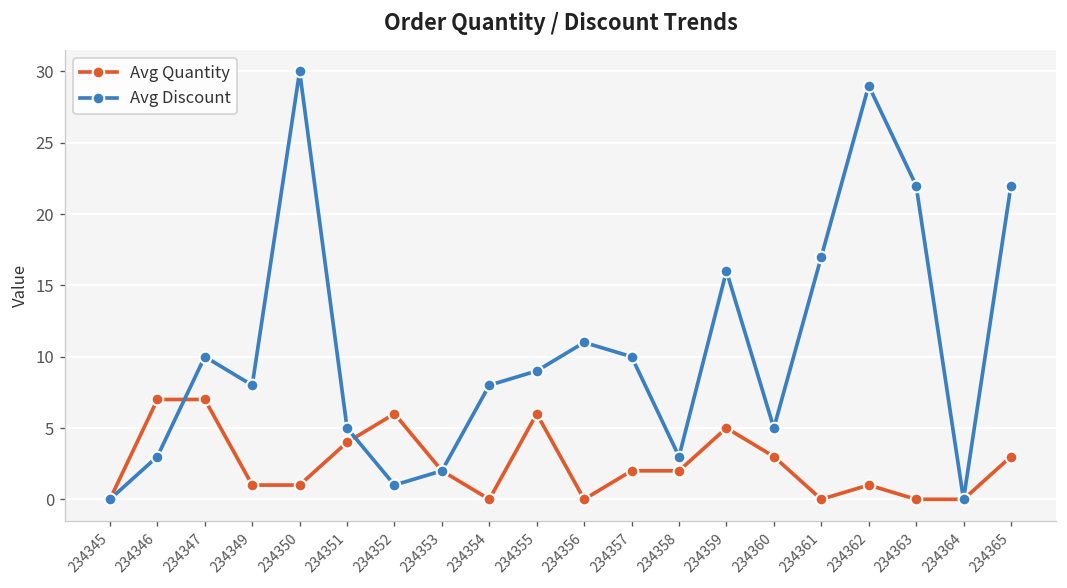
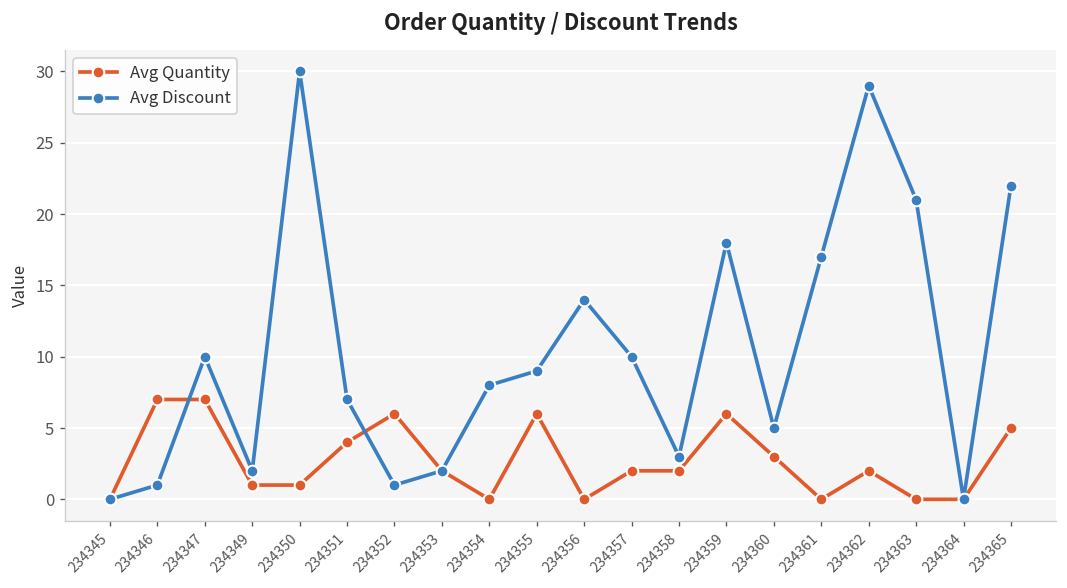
  {
    "Avg Quantity": {
      "234346": 7,
      "234347": 7,
      "234349": 1,
      "234350": 1,
      "234351": 4,
      "234352": 6,
      "234354": 0,
      "234355": 6,
      "234356": 0,
      "234357": 2,
      "234358": 2,
-     "234359": 5,
+     "234359": 6,
      "234360": 3,
      "234361": 0,
-     "234362": 1,
+     "234362": 2,
      "234363": 0,
-     "234365": 3
+     "234365": 5
    },
    "Avg Discount": {
-     "234346": 3,
+     "234346": 1,
      "234347": 10,
-     "234349": 8,
+     "234349": 2,
      "234350": 30,
-     "234351": 5,
+     "234351": 7,
      "234352": 1,
      "234354": 8,
      "234355": 9,
-     "234356": 11,
+     "234356": 14,
      "234357": 10,
      "234358": 3,
-     "234359": 16,
+     "234359": 18,
      "234360": 5,
      "234361": 17,
      "234362": 29,
-     "234363": 22,
+     "234363": 21,
      "234365": 22
    }
  }
